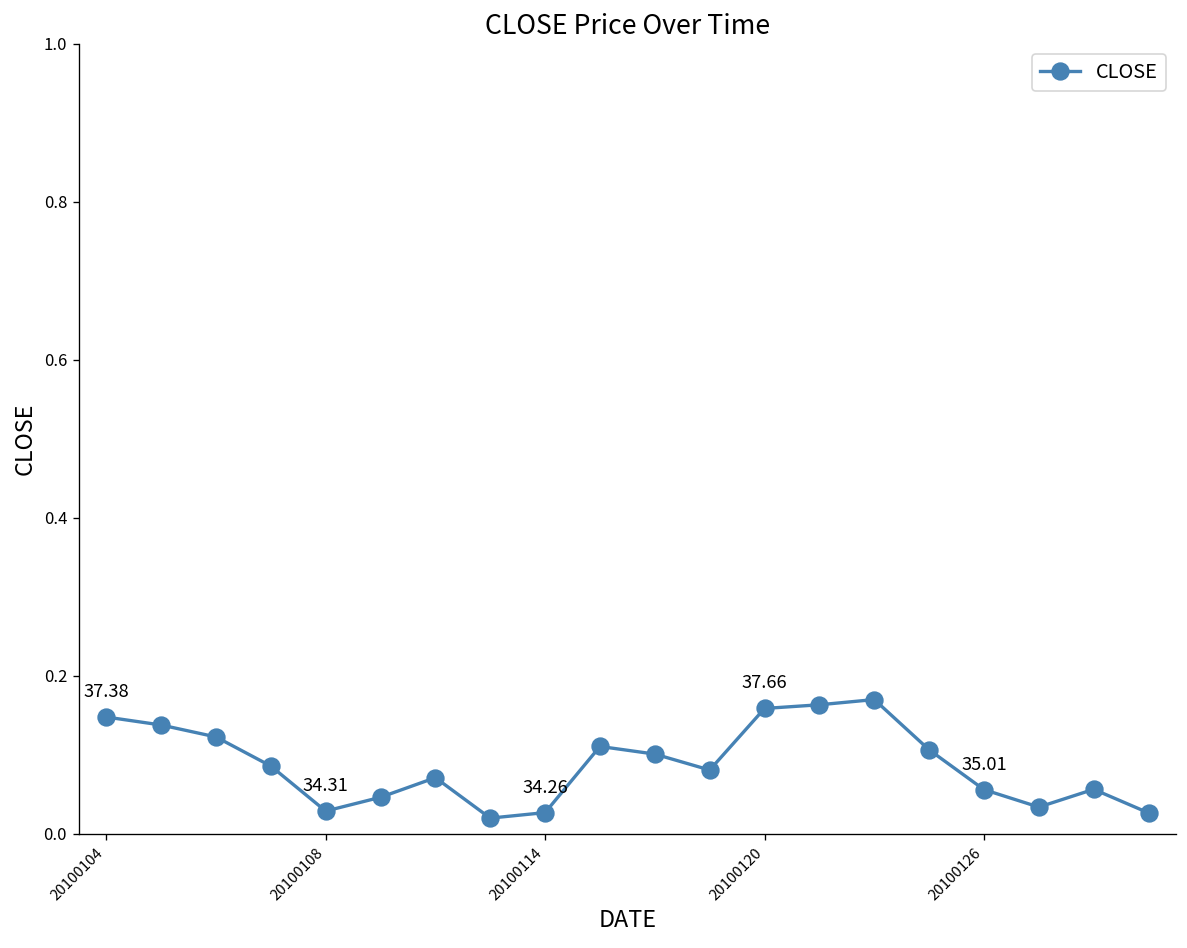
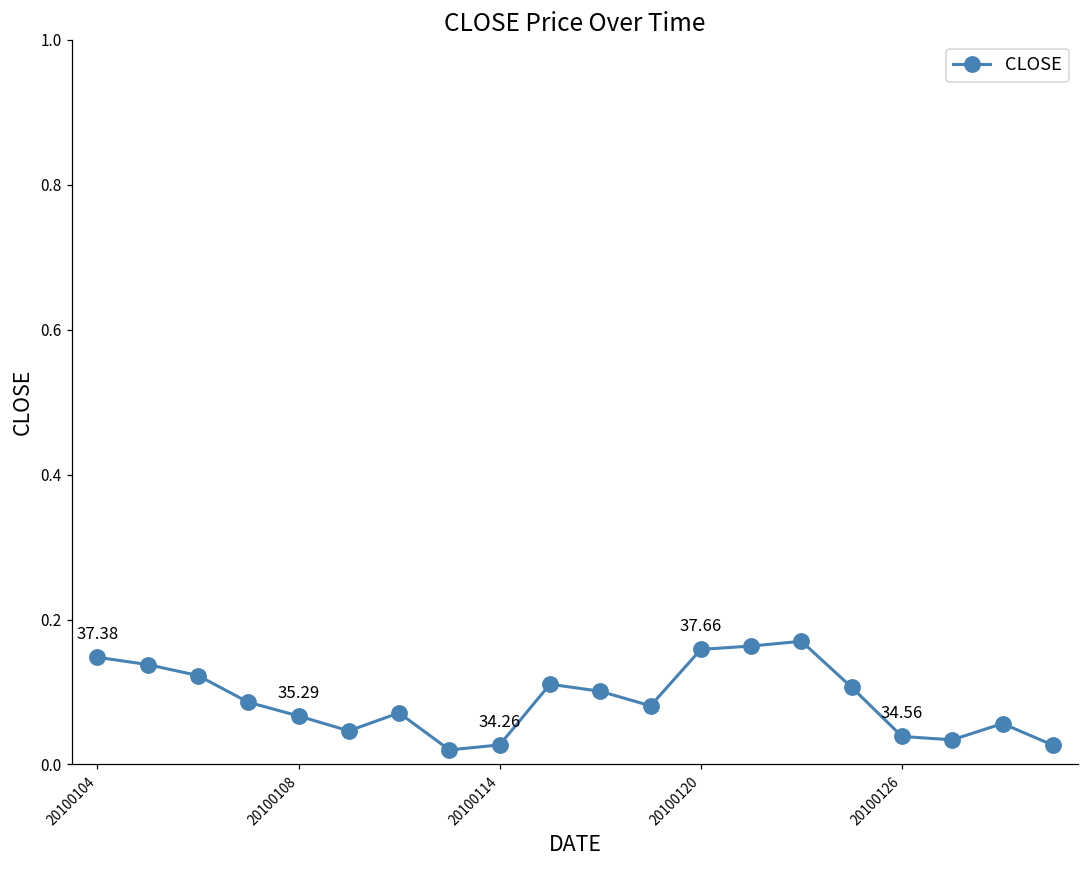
  {
-   "20100108": 34.31,
-   "20100126": 35.01
+   "20100108": 35.29,
+   "20100126": 34.56
  }
